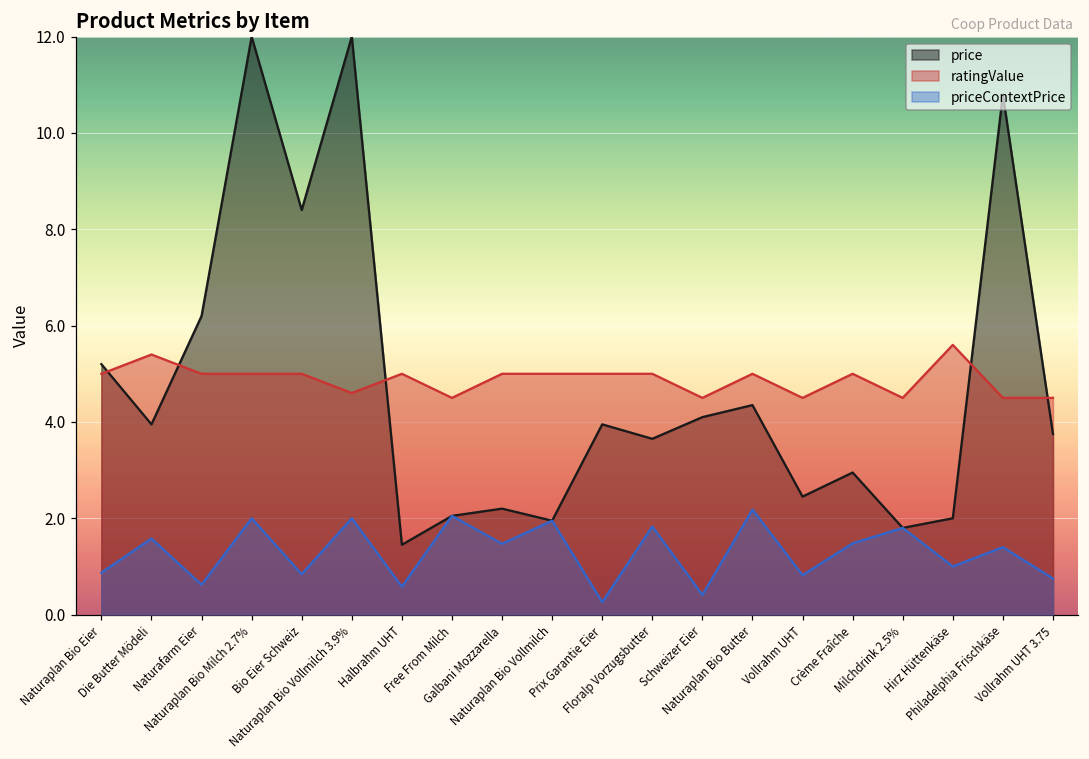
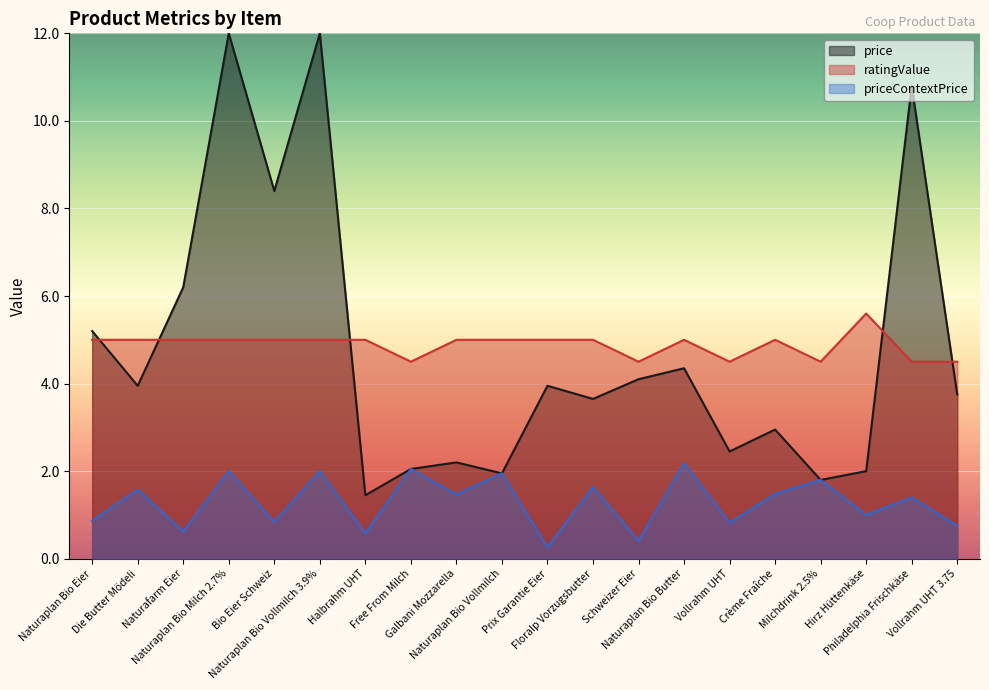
  {
    "price": {
      "Naturaplan Bio Eier": 5.2,
      "Die Butter Mödeli": 4.0,
      "Naturafarm Eier": 6.2,
      "Naturaplan Bio Milch 2.7%": 12.0,
      "Bio Eier Schweiz": 8.4,
      "Naturaplan Bio Vollmilch 3.9%": 12.0,
      "Halbrahm UHT": 1.5,
      "Galbani Mozzarella": 2.2,
      "Prix Garantie Eier": 4.0,
      "Floralp Vorzugsbutter": 3.7,
      "Schweizer Eier": 4.1,
      "Naturaplan Bio Butter": 4.4,
      "Vollrahm UHT": 2.5,
      "Crème Fraîche": 3.0,
      "Hirz Hüttenkäse": 2.0,
      "Vollrahm UHT 3.75": 3.8
    },
    "ratingValue": {
      "Naturaplan Bio Eier": 5.0,
-     "Die Butter Mödeli": 5.4,
+     "Die Butter Mödeli": 5.0,
      "Naturafarm Eier": 5.0,
      "Naturaplan Bio Milch 2.7%": 5.0,
      "Bio Eier Schweiz": 5.0,
-     "Naturaplan Bio Vollmilch 3.9%": 4.6,
+     "Naturaplan Bio Vollmilch 3.9%": 5.0,
      "Halbrahm UHT": 5.0,
      "Free From Milch": 4.5,
      "Galbani Mozzarella": 5.0,
      "Naturaplan Bio Vollmilch": 5.0,
      "Prix Garantie Eier": 5.0,
      "Floralp Vorzugsbutter": 5.0,
      "Schweizer Eier": 4.5,
      "Naturaplan Bio Butter": 5.0,
      "Vollrahm UHT": 4.5,
      "Crème Fraîche": 5.0,
      "Milchdrink 2.5%": 4.5,
      "Hirz Hüttenkäse": 5.6,
      "Philadelphia Frischkäse": 4.5,
      "Vollrahm UHT 3.75": 4.5
    },
    "priceContextPrice": {
      "Naturaplan Bio Eier": 0.9,
      "Die Butter Mödeli": 1.6,
      "Naturafarm Eier": 0.6,
      "Naturaplan Bio Milch 2.7%": 2.0,
      "Bio Eier Schweiz": 0.8,
      "Naturaplan Bio Vollmilch 3.9%": 2.0,
      "Halbrahm UHT": 0.6,
      "Galbani Mozzarella": 1.5,
      "Prix Garantie Eier": 0.3,
-     "Floralp Vorzugsbutter": 1.8,
+     "Floralp Vorzugsbutter": 1.6,
      "Schweizer Eier": 0.4,
      "Naturaplan Bio Butter": 2.2,
      "Vollrahm UHT": 0.8,
      "Crème Fraîche": 1.5,
      "Hirz Hüttenkäse": 1.0,
      "Philadelphia Frischkäse": 1.4,
      "Vollrahm UHT 3.75": 0.8
    }
  }
